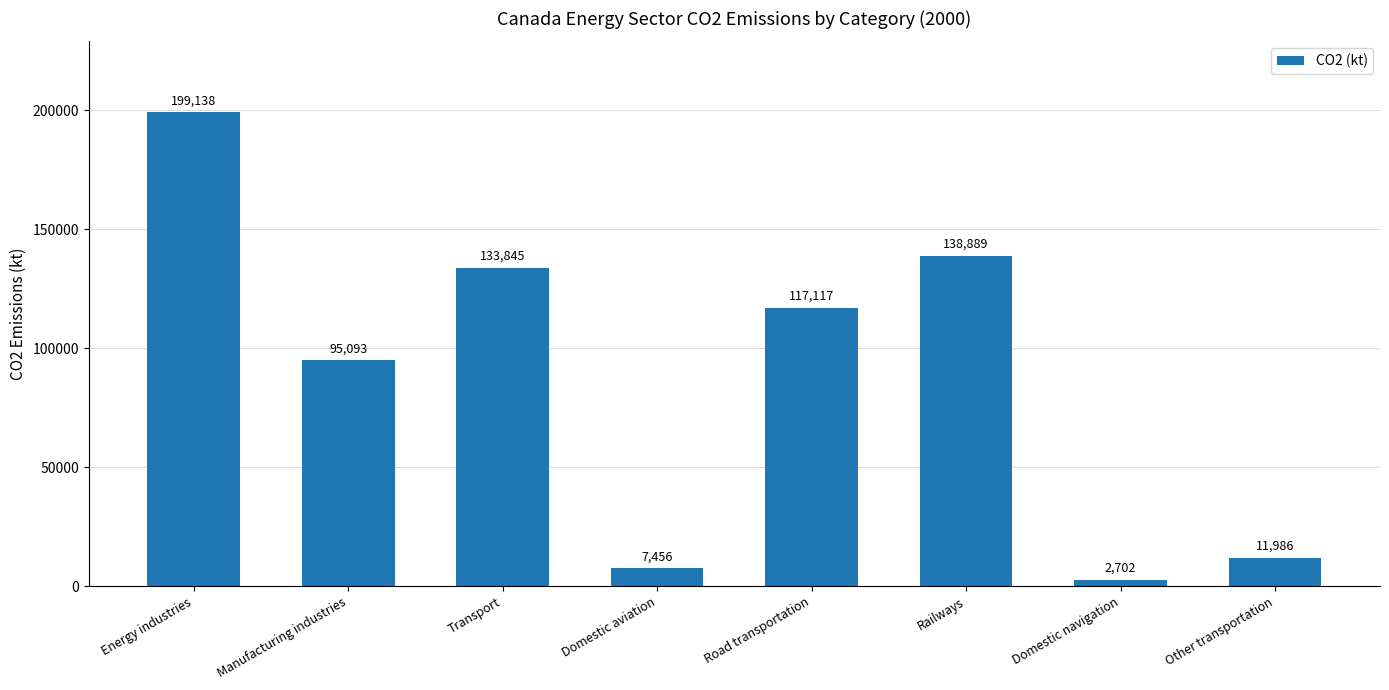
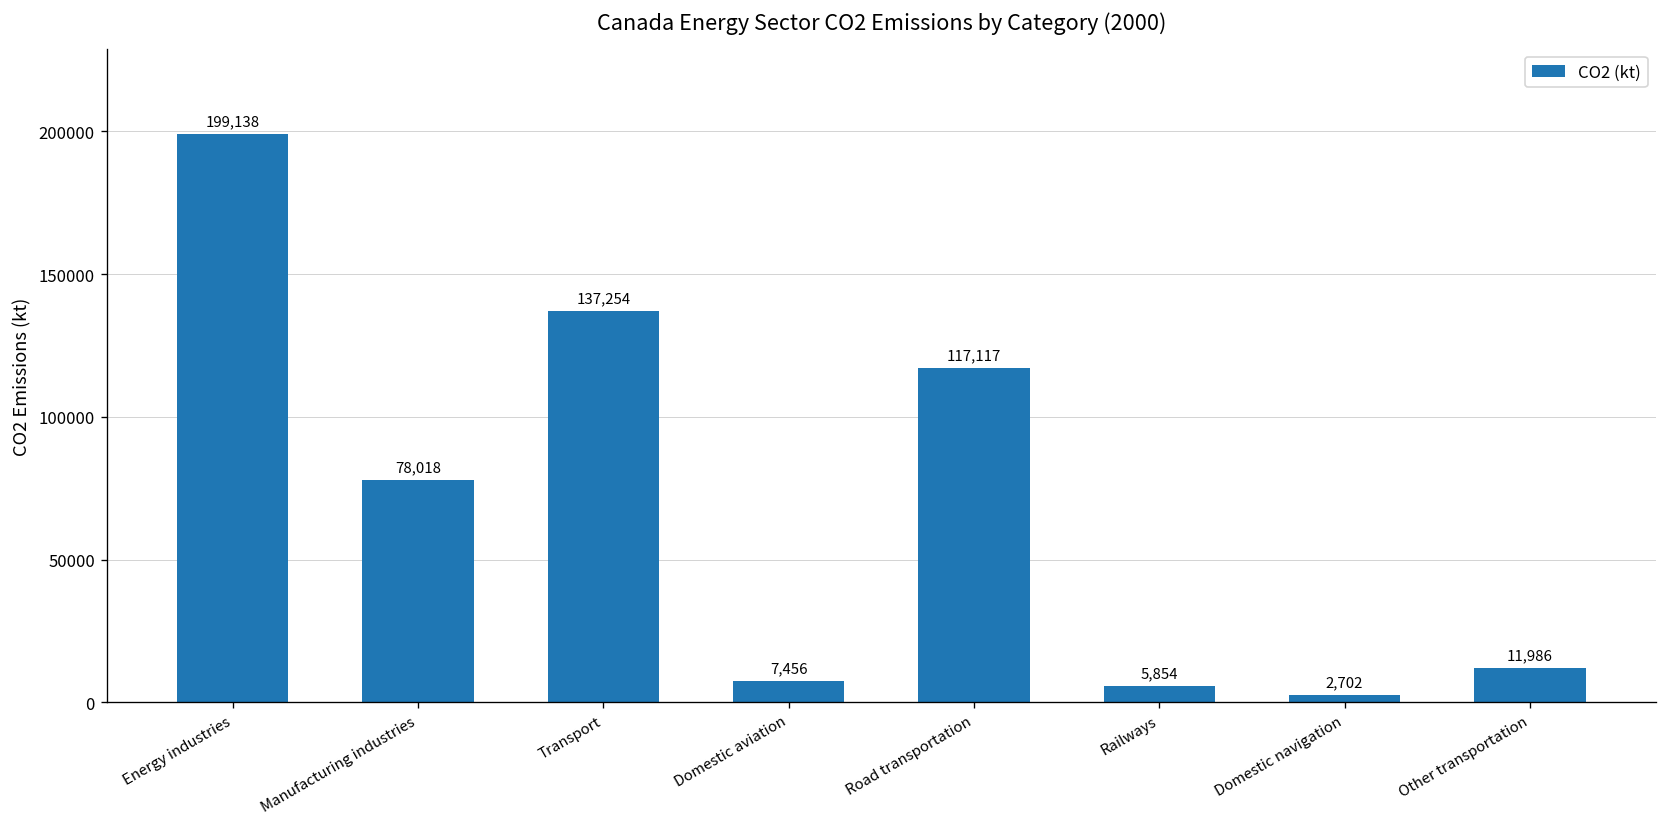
  {
    "Energy industries": "199,138",
-   "Manufacturing industries": "95,093",
-   "Transport": "133,845",
+   "Manufacturing industries": "78,018",
+   "Transport": "137,254",
    "Domestic aviation": "7,456",
    "Road transportation": "117,117",
-   "Railways": "138,889",
+   "Railways": "5,854",
    "Domestic navigation": "2,702",
    "Other transportation": "11,986"
  }
